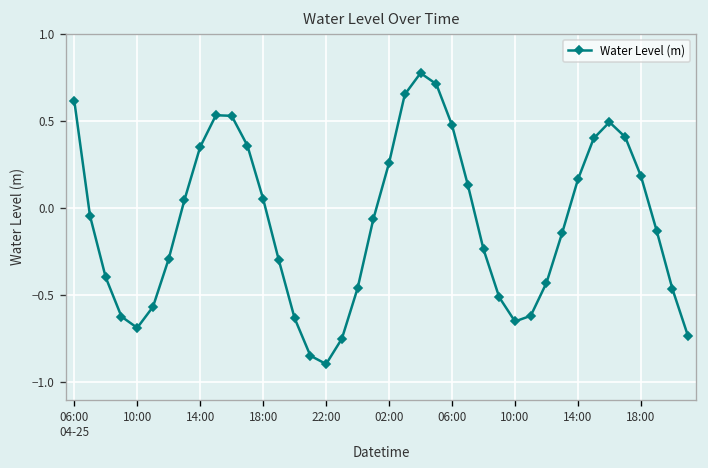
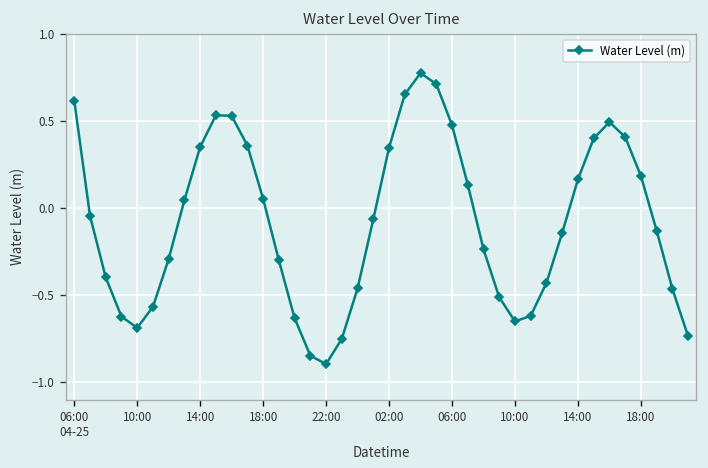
  {
    "06:00 04-25": 0.62,
    "22:00": -0.89,
-   "02:00": 0.26,
+   "02:00": 0.35,
    "06:00": 0.48
  }
